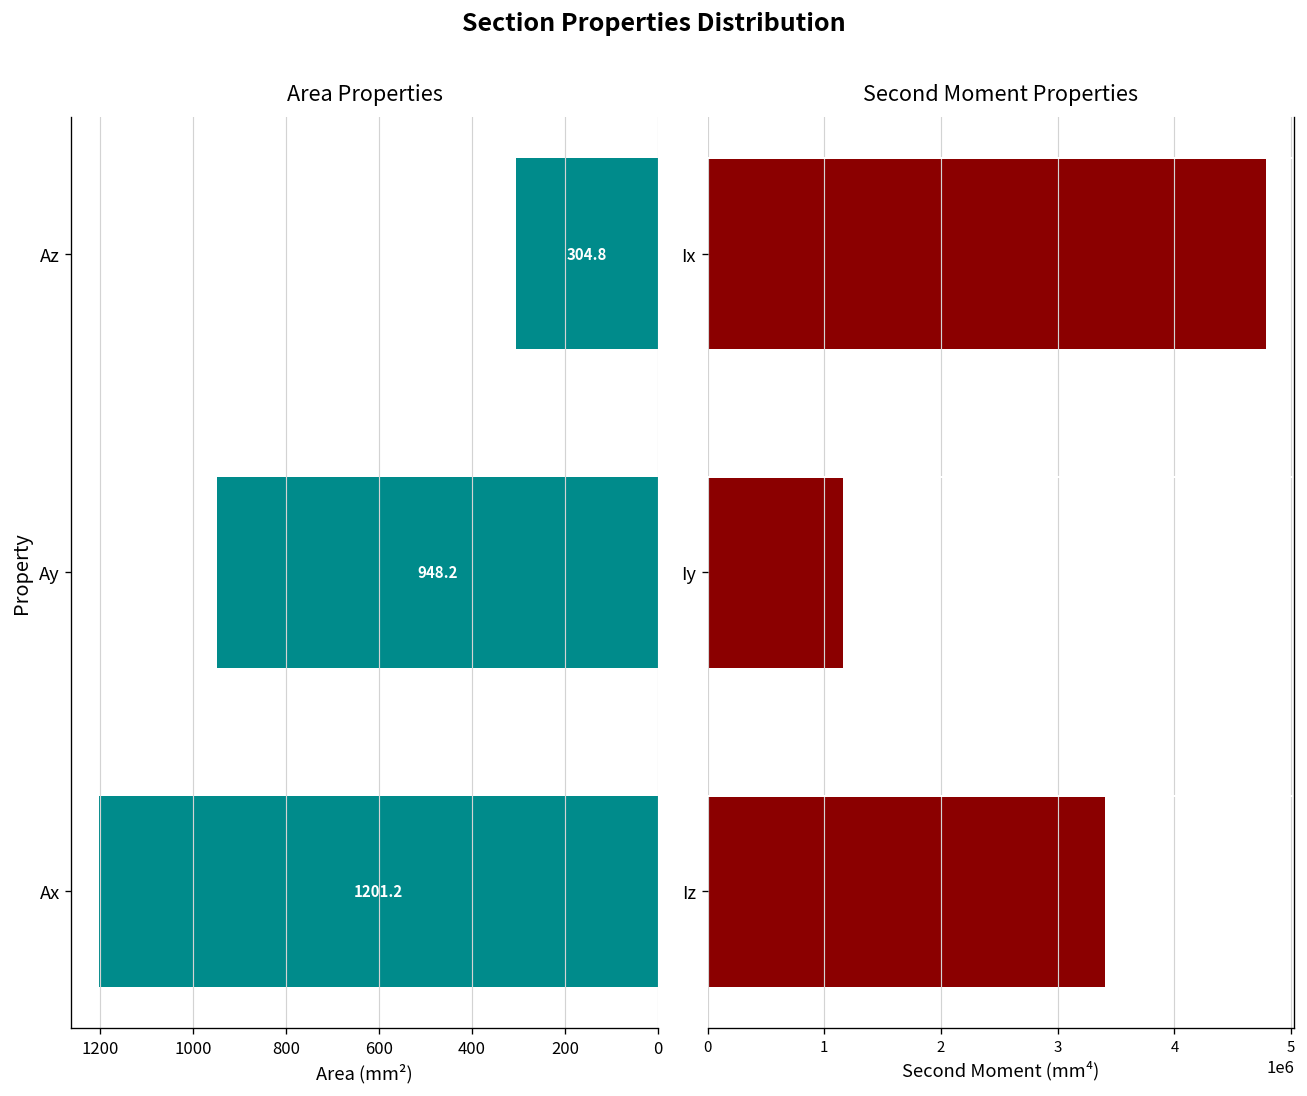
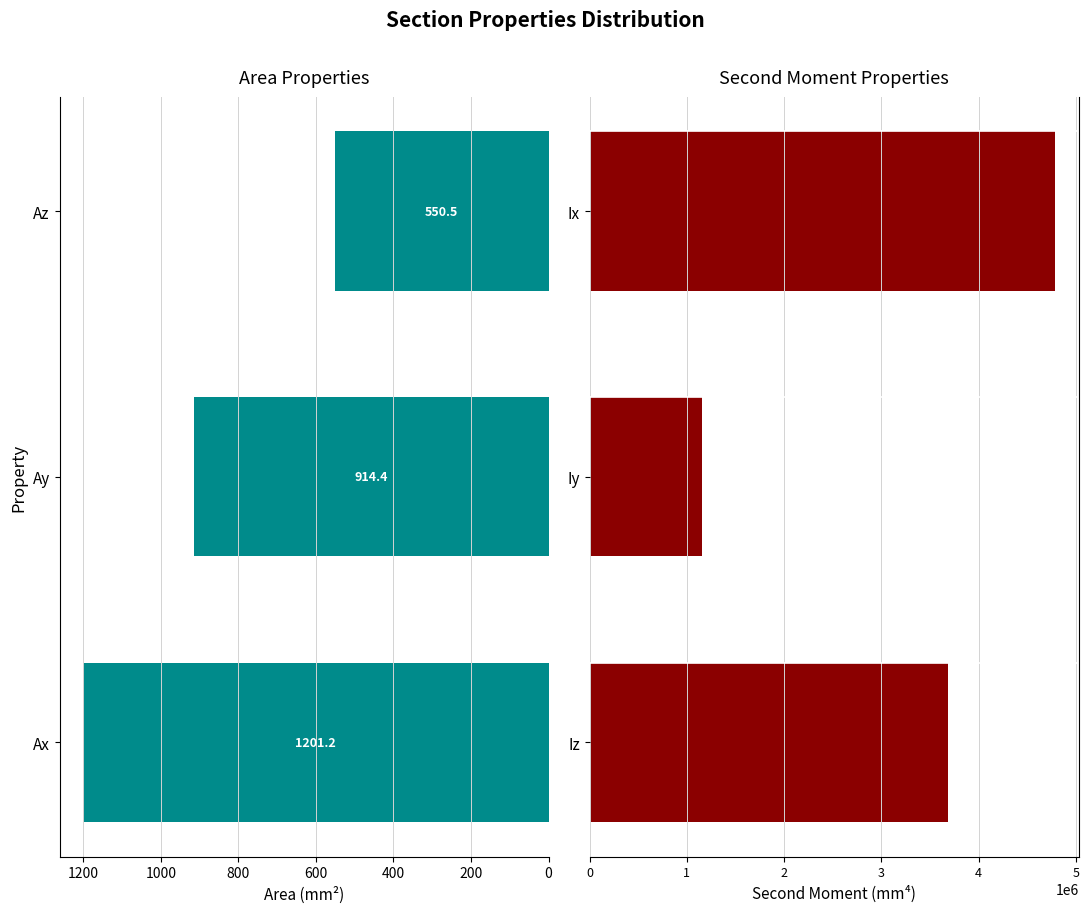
  {
    "Area Properties": {
-     "Az": 304.8,
-     "Ay": 948.2,
+     "Az": 550.5,
+     "Ay": 914.4,
      "Ax": 1201.2
    },
    "Second Moment Properties": {
      "Ix": 4800000,
      "Iy": 1200000,
-     "Iz": 3400000
+     "Iz": 3700000
    }
  }
